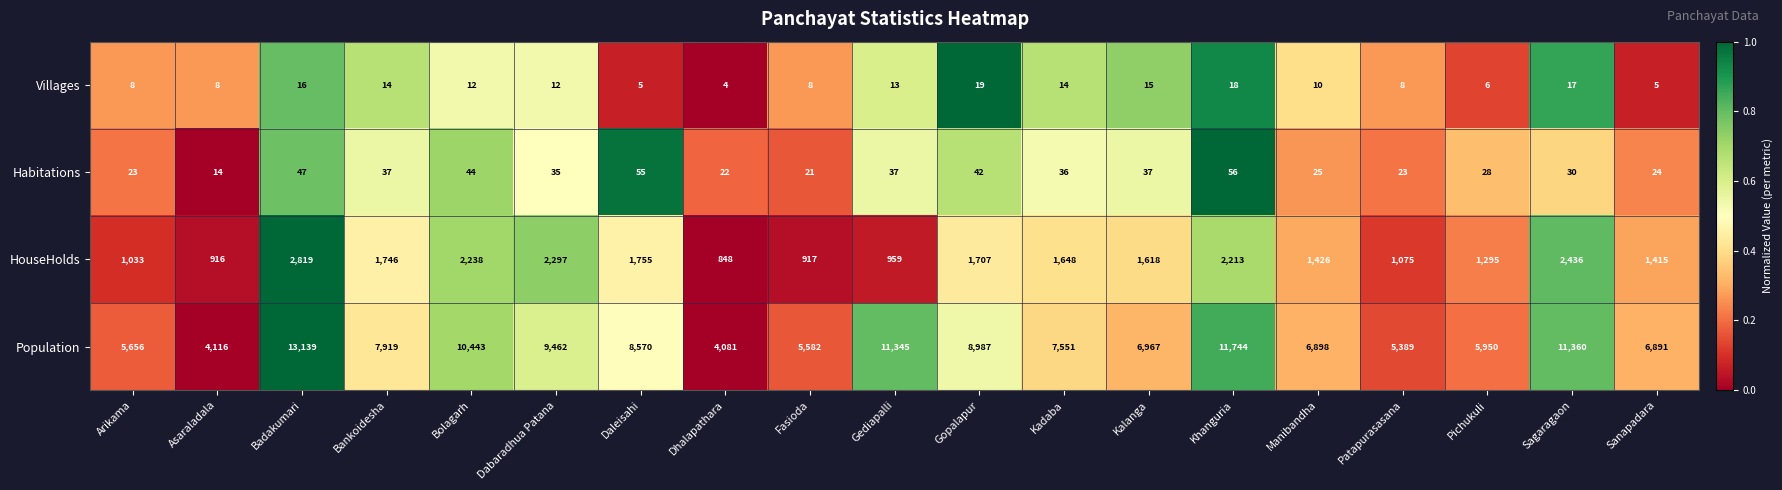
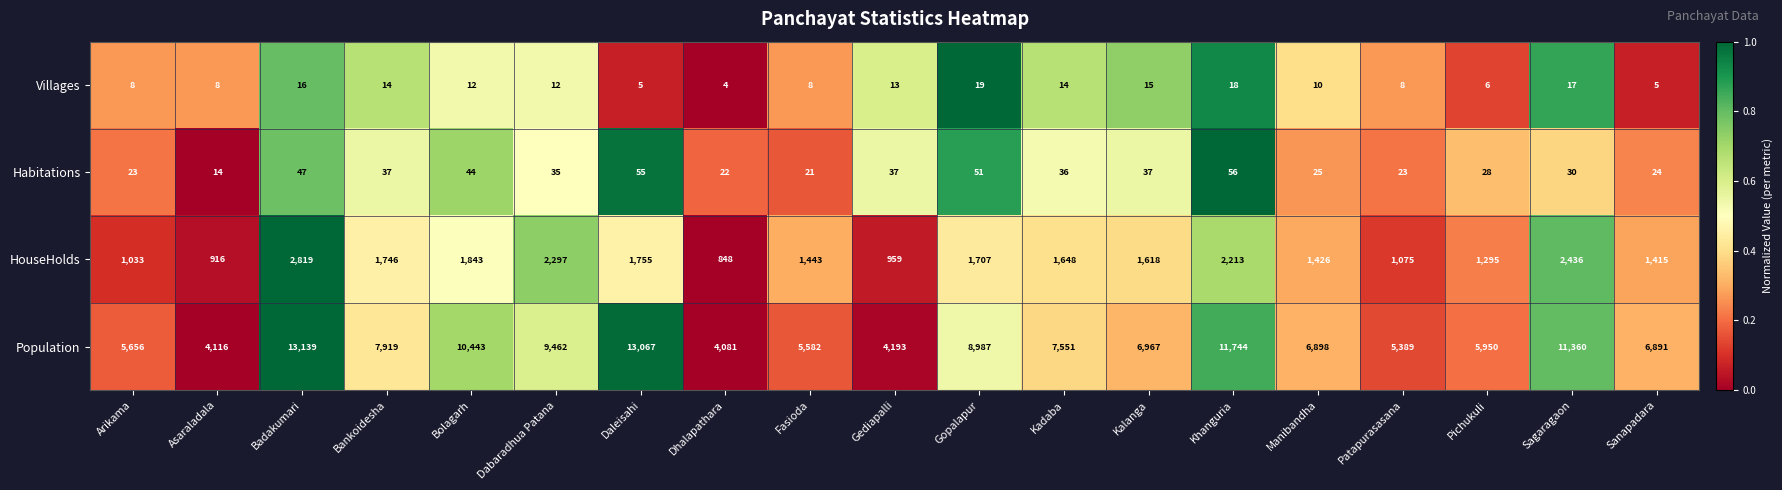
  {
    "Villages": {
      "Arikama": "8",
      "Asaraladala": "8",
      "Badakumari": "16",
      "Bankoidesha": "14",
      "Bolagarh": "12",
      "Dabaradhua Patana": "12",
      "Daleisahi": "5",
      "Dhalapathara": "4",
      "Fasioda": "8",
      "Gediapalli": "13",
      "Gopalapur": "19",
      "Kadaba": "14",
      "Kalanga": "15",
      "Khanguria": "18",
      "Manibandha": "10",
      "Patapurasasana": "8",
      "Pichukuli": "6",
      "Sagaragaon": "17",
      "Sanapadara": "5"
    },
    "Habitations": {
      "Arikama": "23",
      "Asaraladala": "14",
      "Badakumari": "47",
      "Bankoidesha": "37",
      "Bolagarh": "44",
      "Dabaradhua Patana": "35",
      "Daleisahi": "55",
      "Dhalapathara": "22",
      "Fasioda": "21",
      "Gediapalli": "37",
-     "Gopalapur": "42",
+     "Gopalapur": "51",
      "Kadaba": "36",
      "Kalanga": "37",
      "Khanguria": "56",
      "Manibandha": "25",
      "Patapurasasana": "23",
      "Pichukuli": "28",
      "Sagaragaon": "30",
      "Sanapadara": "24"
    },
    "HouseHolds": {
      "Arikama": "1,033",
      "Asaraladala": "916",
      "Badakumari": "2,819",
      "Bankoidesha": "1,746",
-     "Bolagarh": "2,238",
+     "Bolagarh": "1,843",
      "Dabaradhua Patana": "2,297",
      "Daleisahi": "1,755",
      "Dhalapathara": "848",
-     "Fasioda": "917",
+     "Fasioda": "1,443",
      "Gediapalli": "959",
      "Gopalapur": "1,707",
      "Kadaba": "1,648",
      "Kalanga": "1,618",
      "Khanguria": "2,213",
      "Manibandha": "1,426",
      "Patapurasasana": "1,075",
      "Pichukuli": "1,295",
      "Sagaragaon": "2,436",
      "Sanapadara": "1,415"
    },
    "Population": {
      "Arikama": "5,656",
      "Asaraladala": "4,116",
      "Badakumari": "13,139",
      "Bankoidesha": "7,919",
      "Bolagarh": "10,443",
      "Dabaradhua Patana": "9,462",
-     "Daleisahi": "8,570",
+     "Daleisahi": "13,067",
      "Dhalapathara": "4,081",
      "Fasioda": "5,582",
-     "Gediapalli": "11,345",
+     "Gediapalli": "4,193",
      "Gopalapur": "8,987",
      "Kadaba": "7,551",
      "Kalanga": "6,967",
      "Khanguria": "11,744",
      "Manibandha": "6,898",
      "Patapurasasana": "5,389",
      "Pichukuli": "5,950",
      "Sagaragaon": "11,360",
      "Sanapadara": "6,891"
    }
  }
